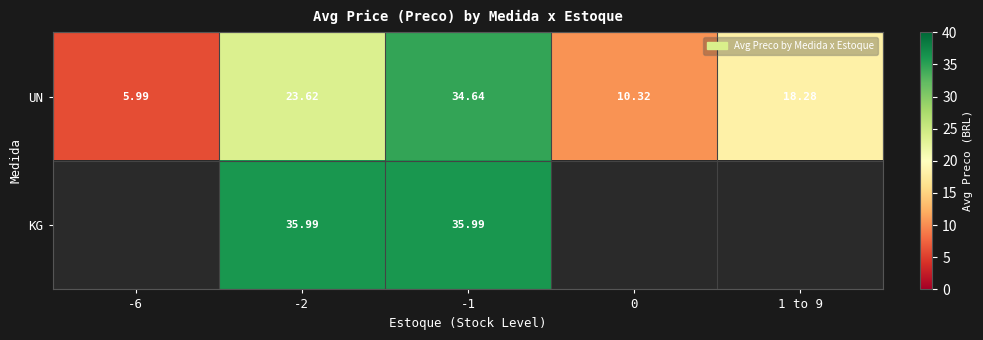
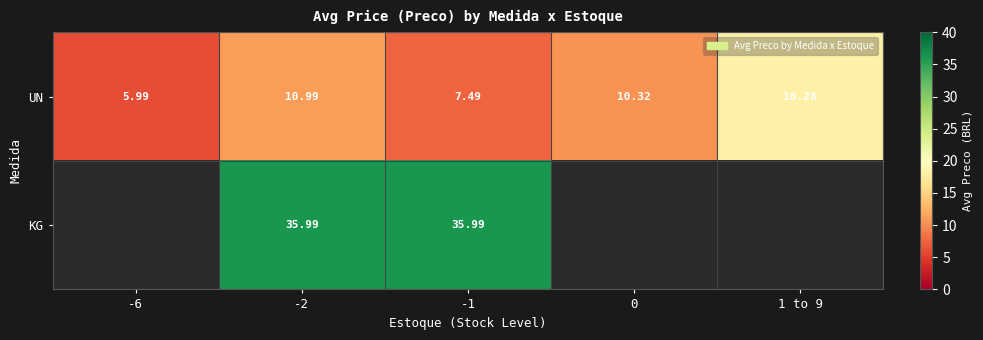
  {
    "UN": {
      "-6": 5.99,
-     "-2": 23.62,
-     "-1": 34.64,
+     "-2": 10.99,
+     "-1": 7.49,
      "0": 10.32,
      "1 to 9": 18.28
    },
    "KG": {
      "-2": 35.99,
      "-1": 35.99
    }
  }
